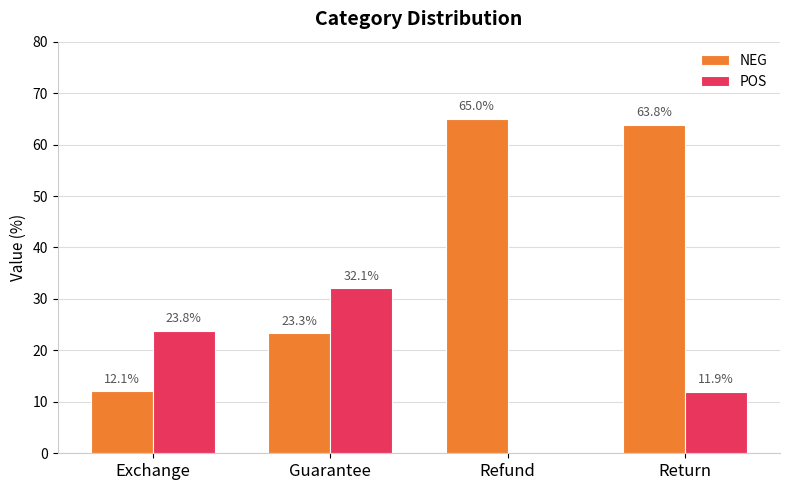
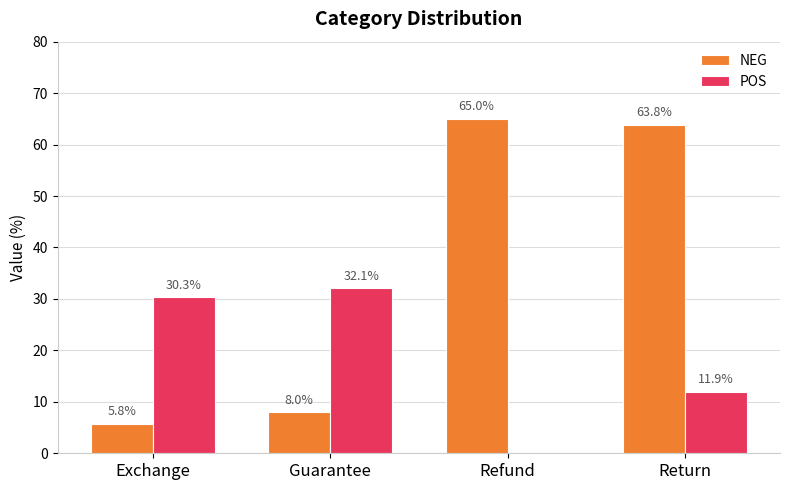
  {
    "NEG": {
-     "Exchange": "12.1%",
-     "Guarantee": "23.3%",
+     "Exchange": "5.8%",
+     "Guarantee": "8.0%",
      "Refund": "65.0%",
      "Return": "63.8%"
    },
    "POS": {
-     "Exchange": "23.8%",
+     "Exchange": "30.3%",
      "Guarantee": "32.1%",
      "Return": "11.9%"
    }
  }
